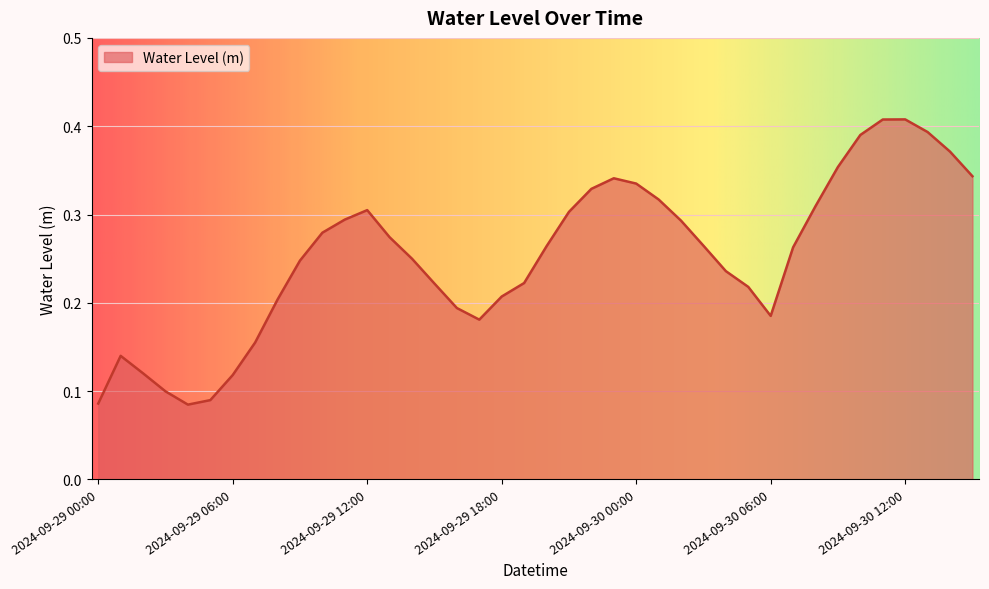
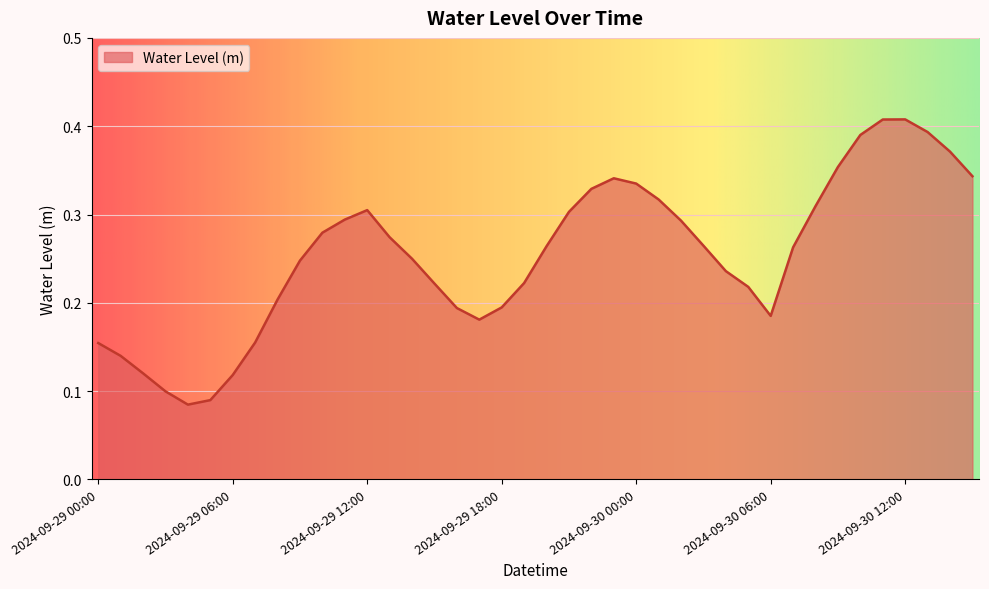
  {
-   "2024-09-29 00:00": 0.09,
+   "2024-09-29 00:00": 0.15,
    "2024-09-29 06:00": 0.12,
    "2024-09-29 12:00": 0.30,
-   "2024-09-29 18:00": 0.21,
+   "2024-09-29 18:00": 0.19,
    "2024-09-30 00:00": 0.34,
    "2024-09-30 06:00": 0.19,
    "2024-09-30 12:00": 0.41
  }
